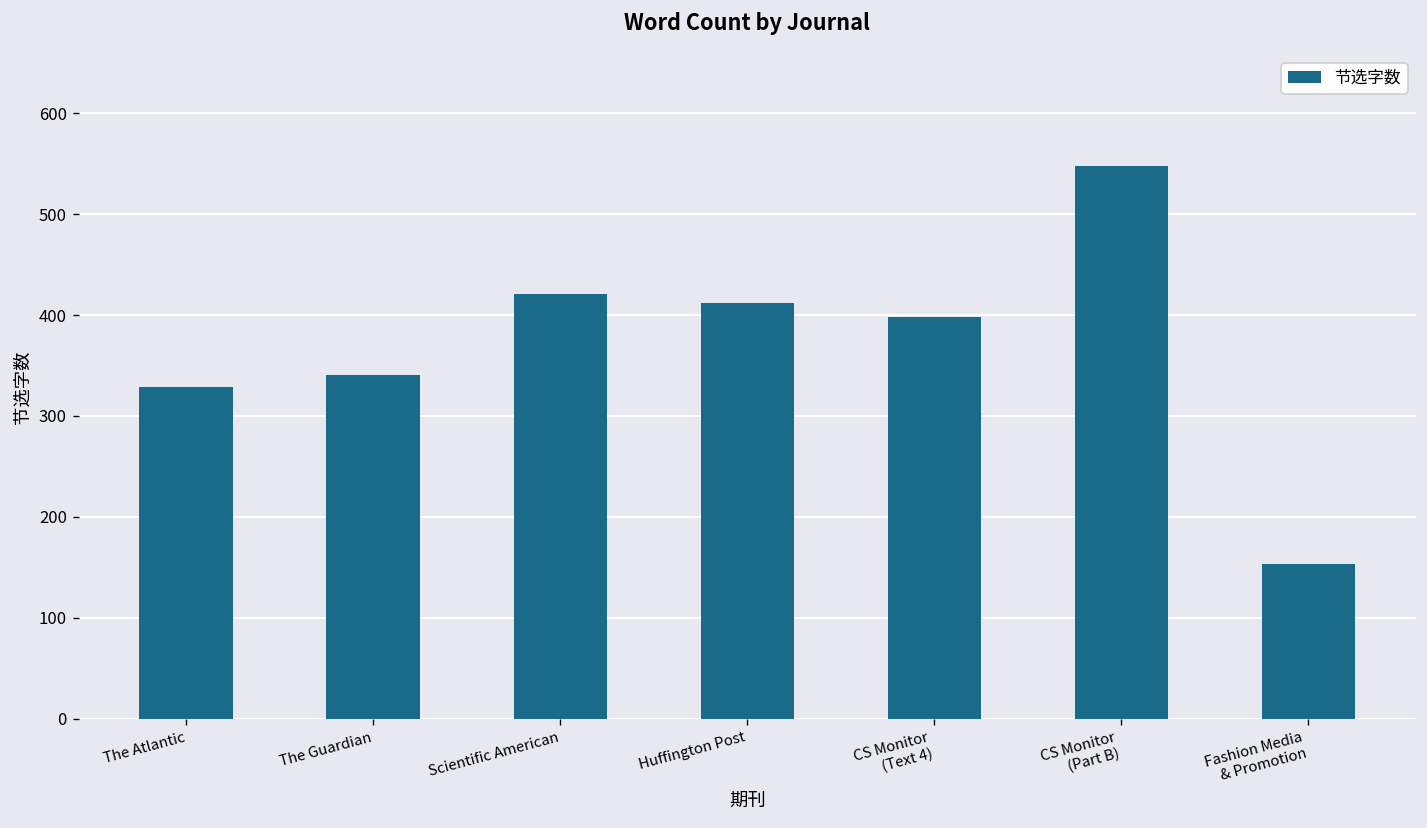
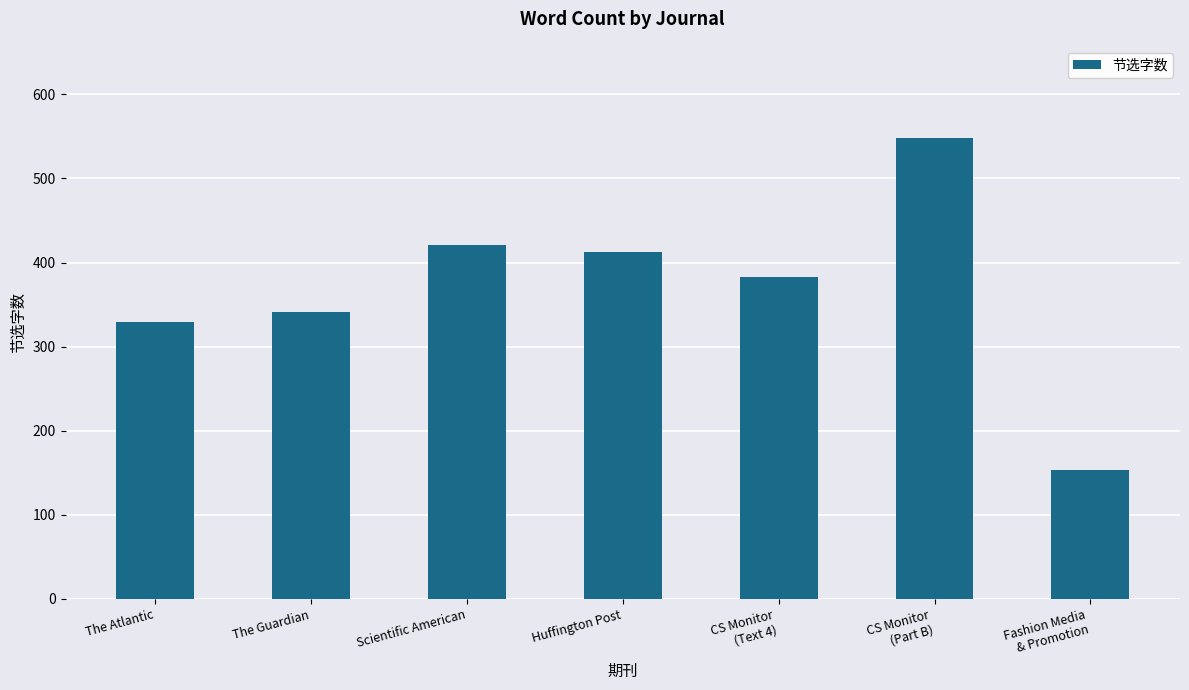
  {
    "The Atlantic": 330,
    "The Guardian": 340,
    "Scientific American": 420,
    "Huffington Post": 410,
-   "CS Monitor (Text 4)": 400,
+   "CS Monitor (Text 4)": 380,
    "CS Monitor (Part B)": 550,
    "Fashion Media & Promotion": 150
  }
